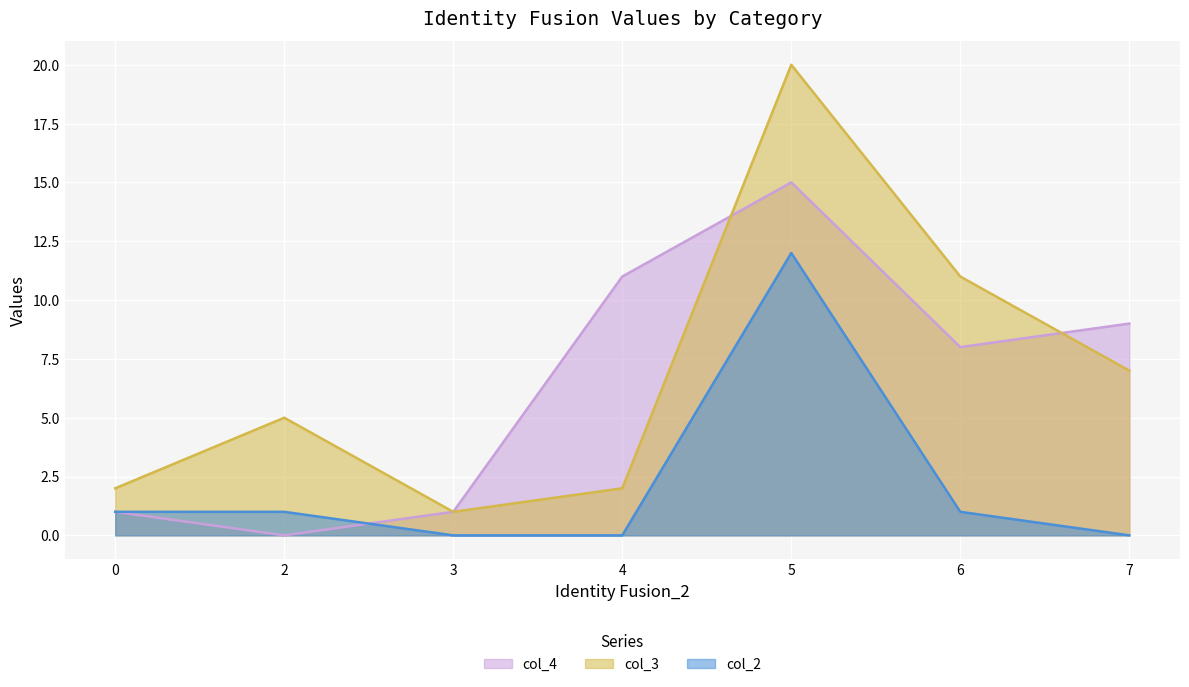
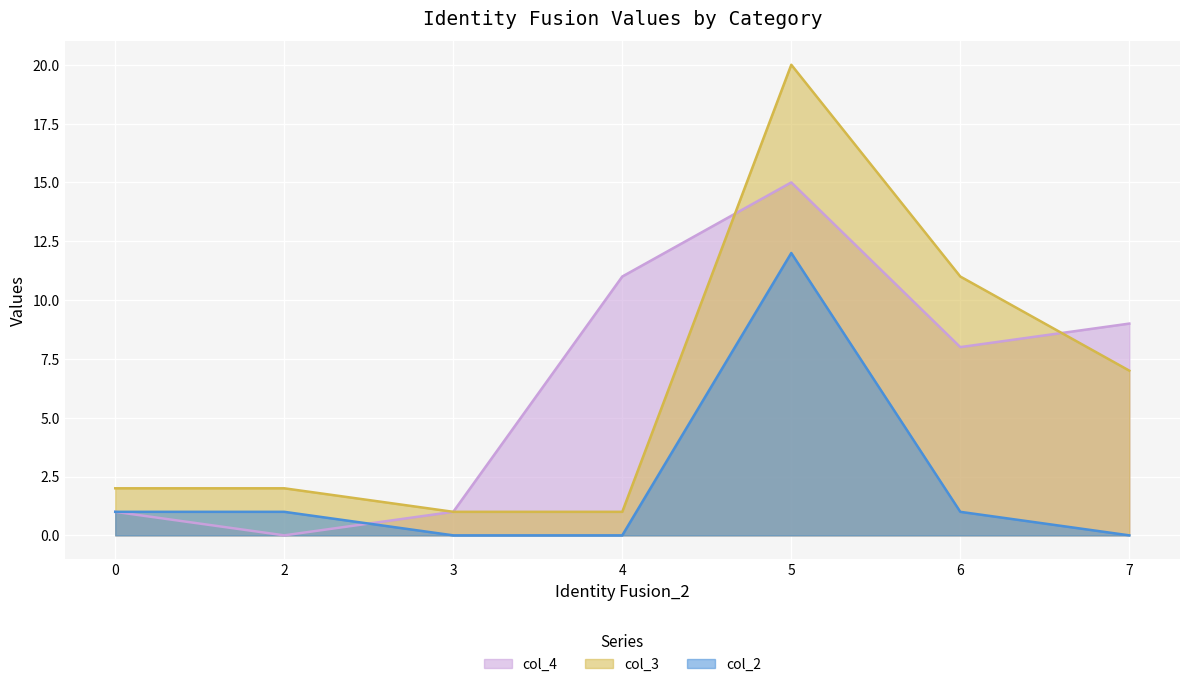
  {
    "col_4": {
      "2": 0,
      "4": 11,
      "5": 15,
      "6": 8,
      "7": 9
    },
    "col_3": {
      "0": 2,
-     "2": 5,
-     "4": 2,
+     "2": 2,
+     "4": 1,
      "5": 20,
      "6": 11,
      "7": 7
    },
    "col_2": {
      "2": 1,
      "3": 0,
      "4": 0,
      "5": 12,
      "6": 1,
      "7": 0
    }
  }
